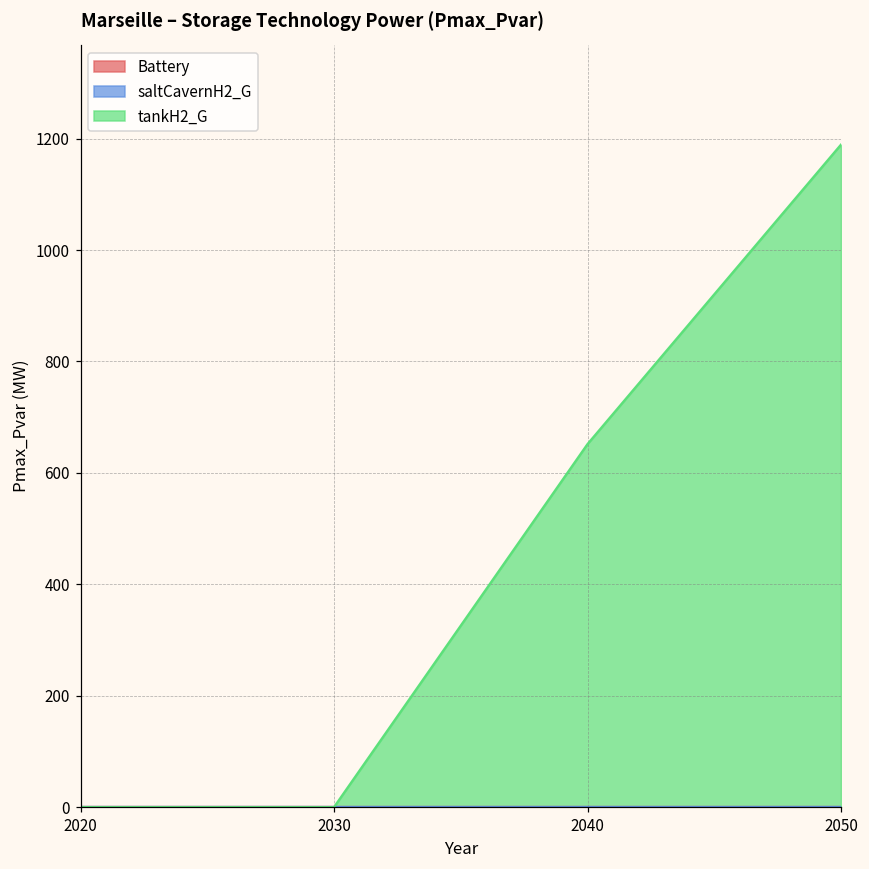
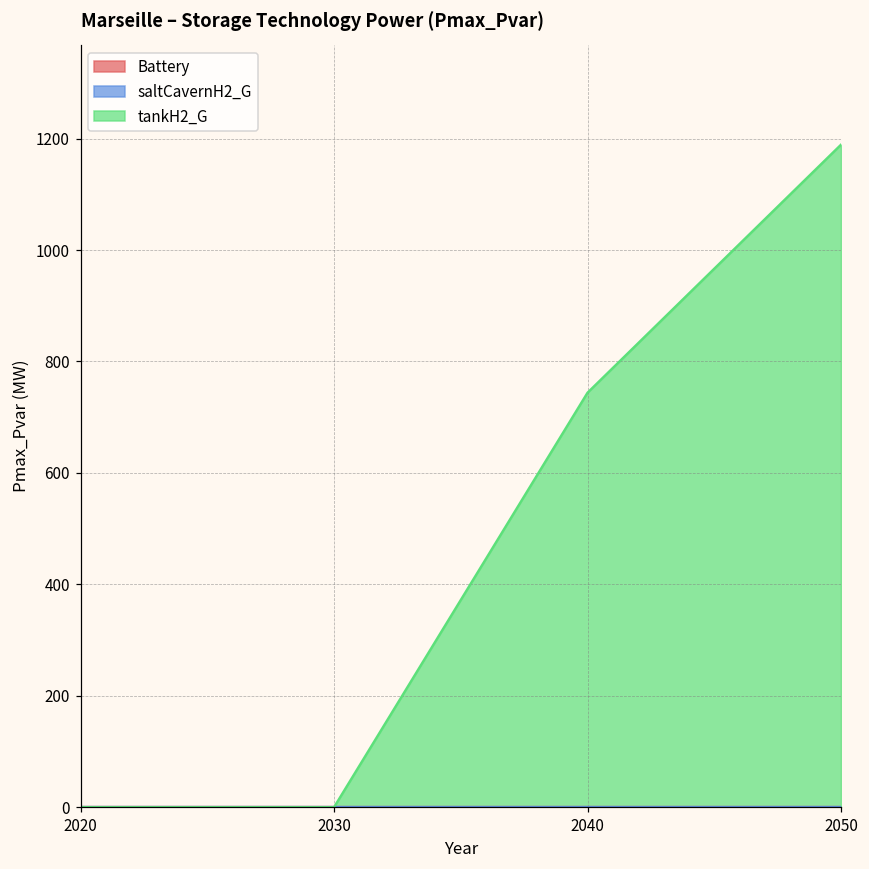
  {
    "saltCavernH2_G": {
      "2040": 0,
      "2050": 0
    },
    "tankH2_G": {
-     "2040": 650,
+     "2040": 740,
      "2050": 1190
    }
  }
